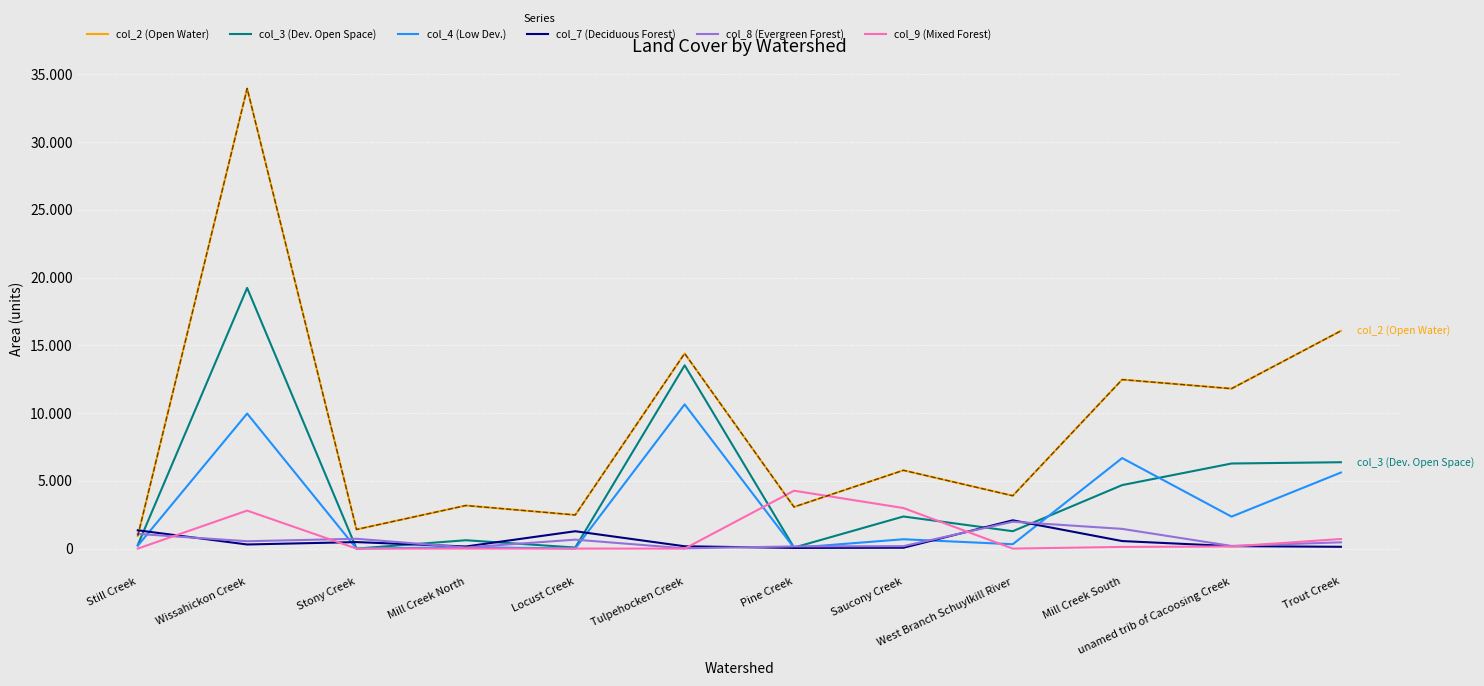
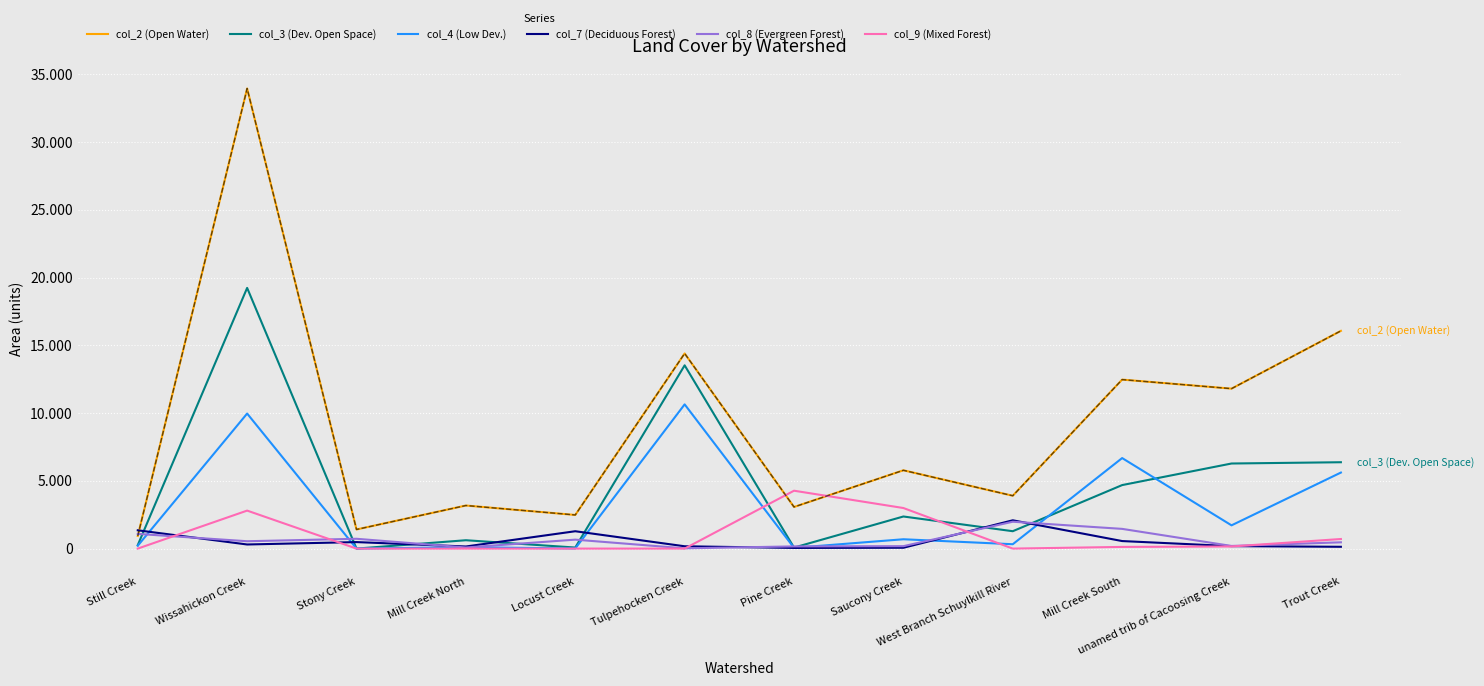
  {
    "col_2 (Open Water)": {
      "Wissahickon Creek": 34.0,
      "Stony Creek": 1.4,
      "Mill Creek North": 3.2,
      "Locust Creek": 2.5,
      "Tulpehocken Creek": 14.4,
      "Pine Creek": 3.1,
      "Saucony Creek": 5.8,
      "West Branch Schuylkill River": 3.9,
      "Mill Creek South": 12.5,
      "unamed trib of Cacoosing Creek": 11.8
    },
    "col_3 (Dev. Open Space)": {
      "Wissahickon Creek": 19.2,
      "Mill Creek North": 0.6,
      "Tulpehocken Creek": 13.5,
      "Saucony Creek": 2.4,
      "West Branch Schuylkill River": 1.3,
      "Mill Creek South": 4.7,
      "unamed trib of Cacoosing Creek": 6.3
    },
    "col_4 (Low Dev.)": {
      "Wissahickon Creek": 10.0,
      "Tulpehocken Creek": 10.6,
      "Saucony Creek": 0.7,
      "West Branch Schuylkill River": 0.3,
      "Mill Creek South": 6.7,
-     "unamed trib of Cacoosing Creek": 2.4,
+     "unamed trib of Cacoosing Creek": 1.7,
      "Trout Creek": 5.6
    },
    "col_7 (Deciduous Forest)": {
      "Still Creek": 1.4,
      "Wissahickon Creek": 0.3,
      "Stony Creek": 0.5,
      "Locust Creek": 1.3,
      "Mill Creek South": 0.6,
      "Trout Creek": 0.1
    },
    "col_8 (Evergreen Forest)": {
      "Wissahickon Creek": 0.5,
      "Stony Creek": 0.7,
      "Locust Creek": 0.7,
      "Mill Creek South": 1.5,
      "Trout Creek": 0.5
    },
    "col_9 (Mixed Forest)": {
      "Still Creek": 0.0,
      "Wissahickon Creek": 2.8,
      "Pine Creek": 4.3,
      "Saucony Creek": 3.0,
      "West Branch Schuylkill River": 0.0,
      "Mill Creek South": 0.1,
      "Trout Creek": 0.7
    }
  }
